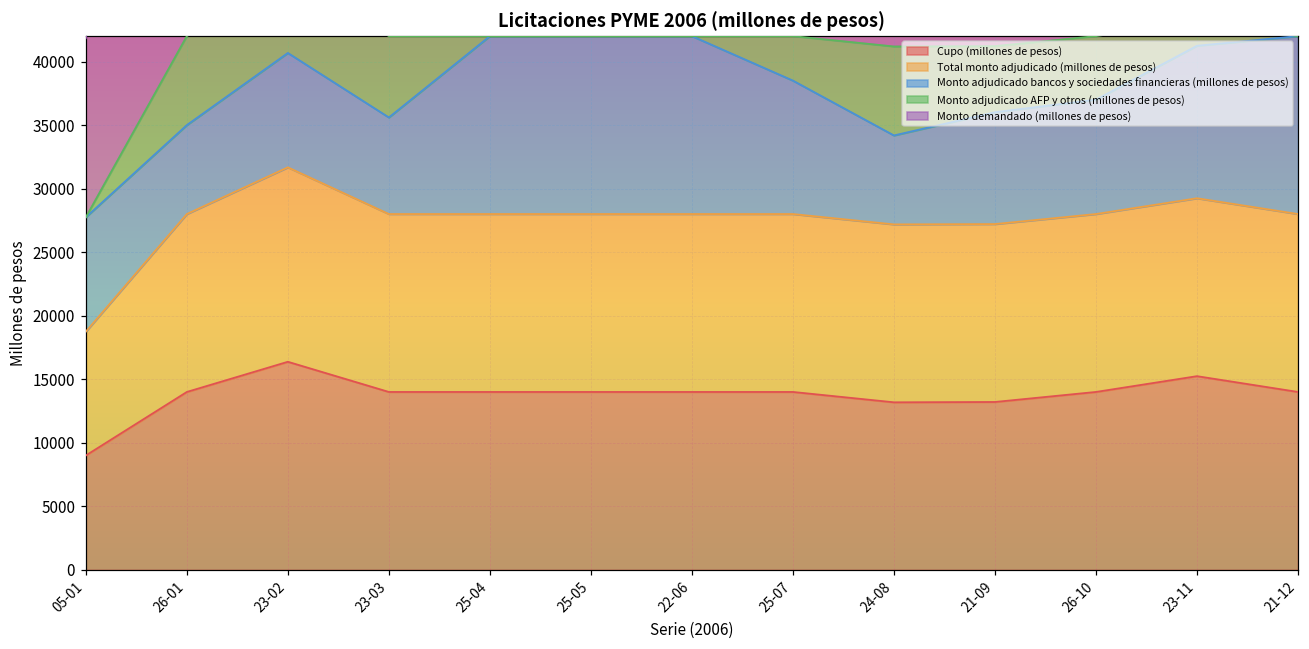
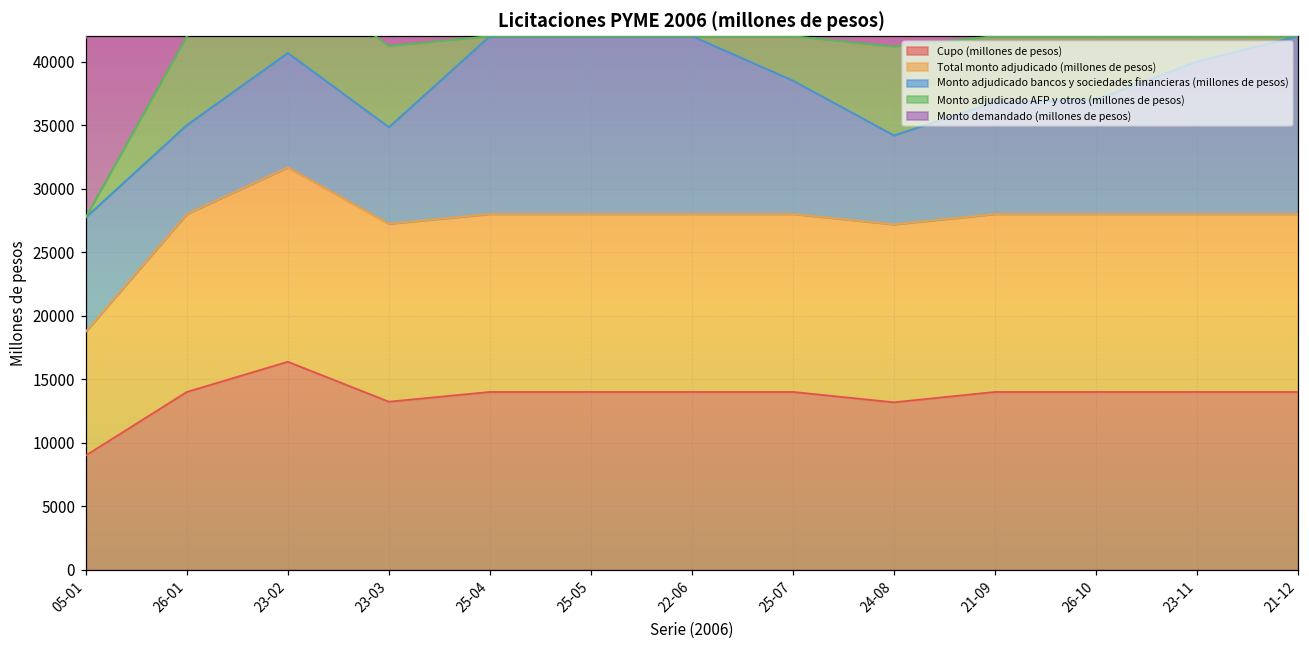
  {
    "Cupo (millones de pesos)": {
      "05-01": 9000,
      "26-01": 14000,
      "23-02": 16400,
-     "23-03": 14000,
+     "23-03": 13200,
      "25-04": 14000,
      "25-05": 14000,
      "22-06": 14000,
      "25-07": 14000,
      "24-08": 13200,
-     "21-09": 13200,
+     "21-09": 14000,
      "26-10": 14000,
-     "23-11": 15200,
+     "23-11": 14000,
      "21-12": 14000
    },
    "Total monto adjudicado (millones de pesos)": {
      "05-01": 9700,
      "26-01": 14000,
      "23-02": 15300,
      "23-03": 14000,
      "25-04": 14000,
      "25-05": 14000,
      "22-06": 14000,
      "25-07": 14000,
      "24-08": 14000,
      "21-09": 14000,
      "26-10": 14000,
      "23-11": 14000,
      "21-12": 14000
    },
    "Monto adjudicado bancos y sociedades financieras (millones de pesos)": {
      "26-01": 7000,
      "23-02": 9000,
      "23-03": 7600,
      "25-07": 10500,
      "24-08": 7000
    },
    "Monto adjudicado AFP y otros (millones de pesos)": {
      "26-01": 7000,
      "23-03": 6400,
      "25-07": 3500,
      "24-08": 7000,
      "26-10": 5000
    },
    "Monto demandado (millones de pesos)": {
      "05-01": 14100
    }
  }
